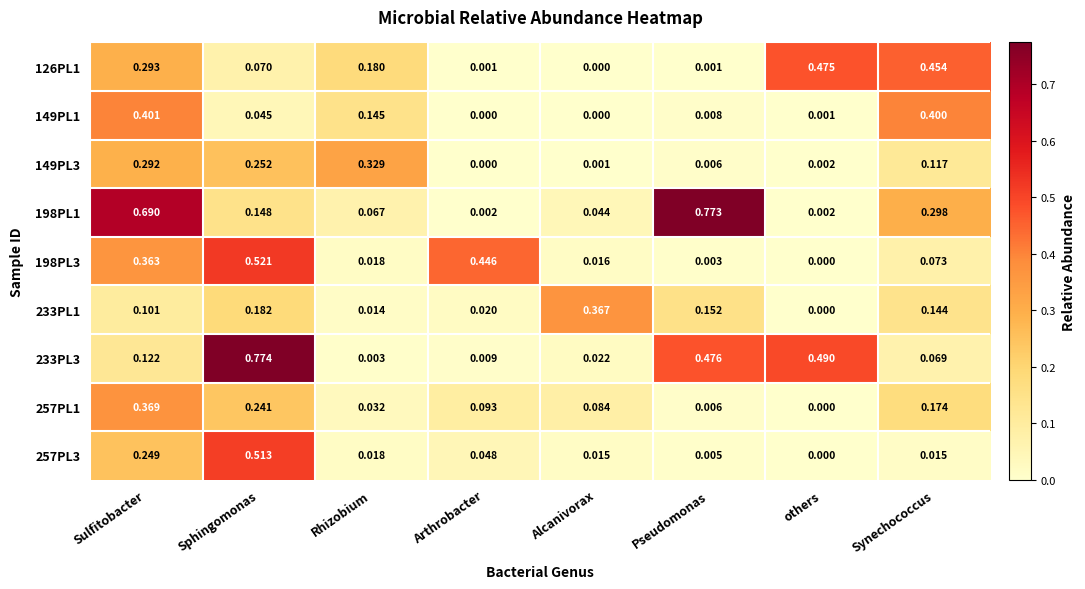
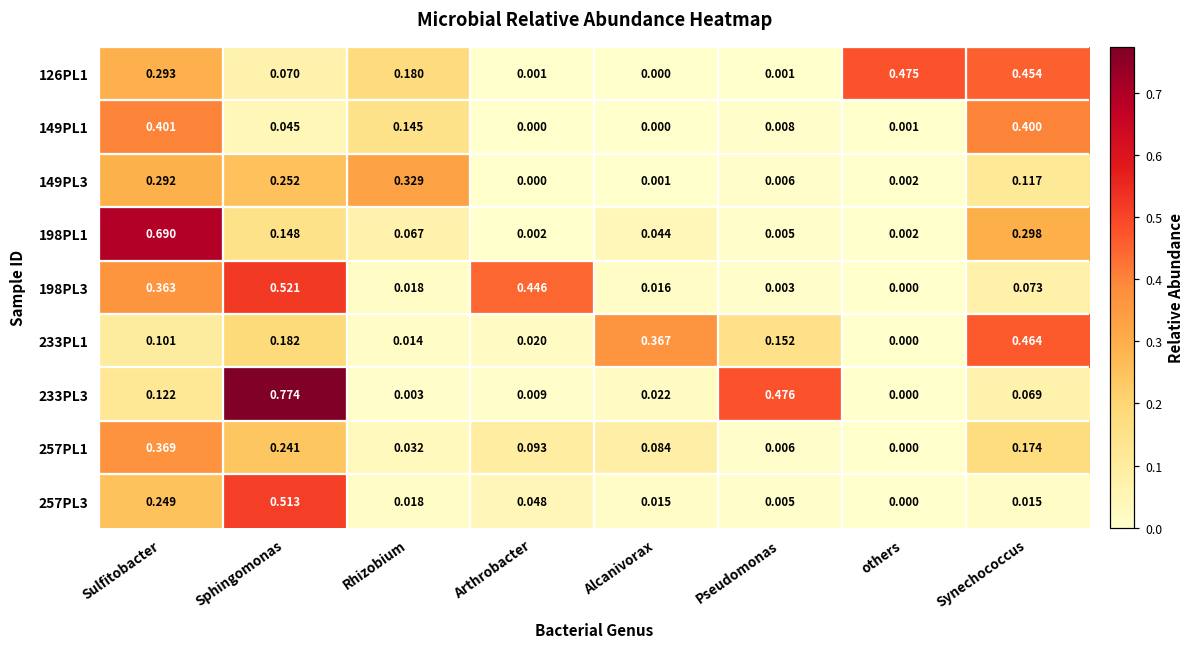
  {
    "126PL1": {
      "Sulfitobacter": 0.293,
      "Sphingomonas": 0.070,
      "Rhizobium": 0.180,
      "Arthrobacter": 0.001,
      "Alcanivorax": 0.000,
      "Pseudomonas": 0.001,
      "others": 0.475,
      "Synechococcus": 0.454
    },
    "149PL1": {
      "Sulfitobacter": 0.401,
      "Sphingomonas": 0.045,
      "Rhizobium": 0.145,
      "Arthrobacter": 0.000,
      "Alcanivorax": 0.000,
      "Pseudomonas": 0.008,
      "others": 0.001,
      "Synechococcus": 0.400
    },
    "149PL3": {
      "Sulfitobacter": 0.292,
      "Sphingomonas": 0.252,
      "Rhizobium": 0.329,
      "Arthrobacter": 0.000,
      "Alcanivorax": 0.001,
      "Pseudomonas": 0.006,
      "others": 0.002,
      "Synechococcus": 0.117
    },
    "198PL1": {
      "Sulfitobacter": 0.690,
      "Sphingomonas": 0.148,
      "Rhizobium": 0.067,
      "Arthrobacter": 0.002,
      "Alcanivorax": 0.044,
-     "Pseudomonas": 0.773,
+     "Pseudomonas": 0.005,
      "others": 0.002,
      "Synechococcus": 0.298
    },
    "198PL3": {
      "Sulfitobacter": 0.363,
      "Sphingomonas": 0.521,
      "Rhizobium": 0.018,
      "Arthrobacter": 0.446,
      "Alcanivorax": 0.016,
      "Pseudomonas": 0.003,
      "others": 0.000,
      "Synechococcus": 0.073
    },
    "233PL1": {
      "Sulfitobacter": 0.101,
      "Sphingomonas": 0.182,
      "Rhizobium": 0.014,
      "Arthrobacter": 0.020,
      "Alcanivorax": 0.367,
      "Pseudomonas": 0.152,
      "others": 0.000,
-     "Synechococcus": 0.144
+     "Synechococcus": 0.464
    },
    "233PL3": {
      "Sulfitobacter": 0.122,
      "Sphingomonas": 0.774,
      "Rhizobium": 0.003,
      "Arthrobacter": 0.009,
      "Alcanivorax": 0.022,
      "Pseudomonas": 0.476,
-     "others": 0.490,
+     "others": 0.000,
      "Synechococcus": 0.069
    },
    "257PL1": {
      "Sulfitobacter": 0.369,
      "Sphingomonas": 0.241,
      "Rhizobium": 0.032,
      "Arthrobacter": 0.093,
      "Alcanivorax": 0.084,
      "Pseudomonas": 0.006,
      "others": 0.000,
      "Synechococcus": 0.174
    },
    "257PL3": {
      "Sulfitobacter": 0.249,
      "Sphingomonas": 0.513,
      "Rhizobium": 0.018,
      "Arthrobacter": 0.048,
      "Alcanivorax": 0.015,
      "Pseudomonas": 0.005,
      "others": 0.000,
      "Synechococcus": 0.015
    }
  }
